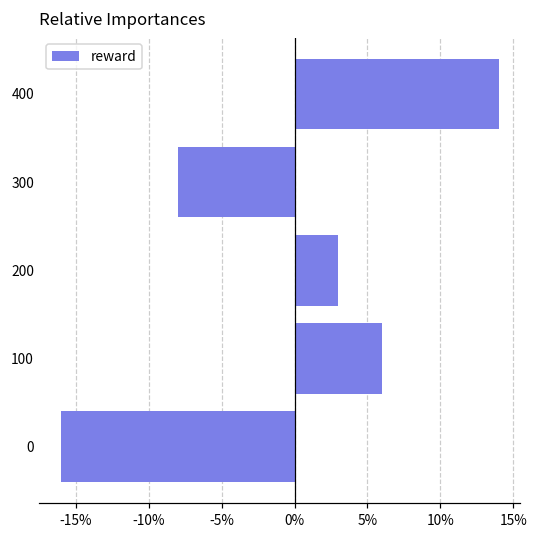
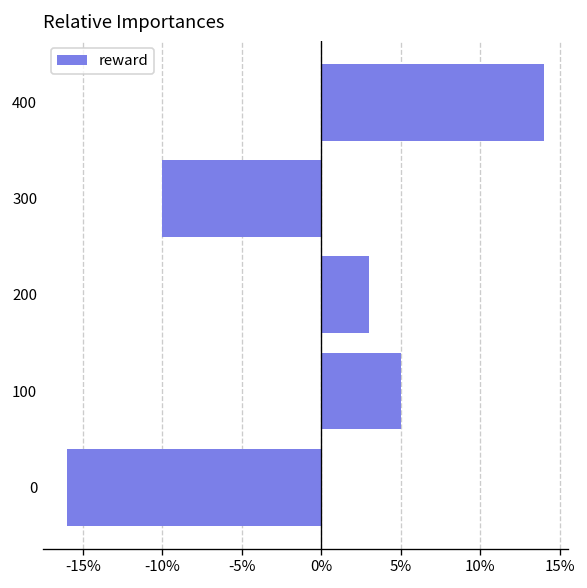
  {
    "400": "14.0%",
-   "300": "-8.0%",
+   "300": "-10.0%",
    "200": "3.0%",
-   "100": "6.0%",
+   "100": "5.0%",
    "0": "-16.0%"
  }
